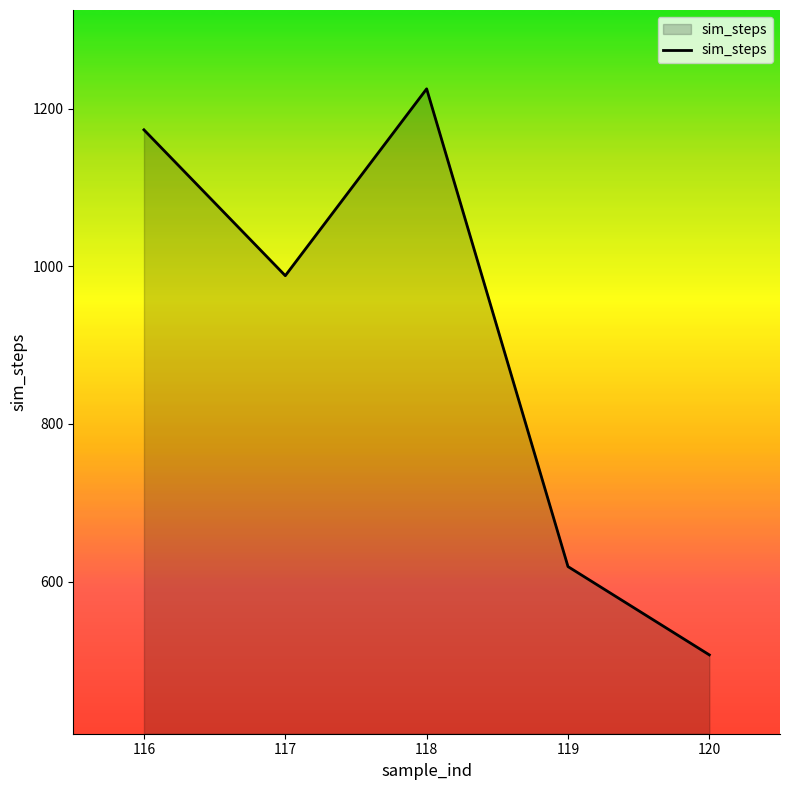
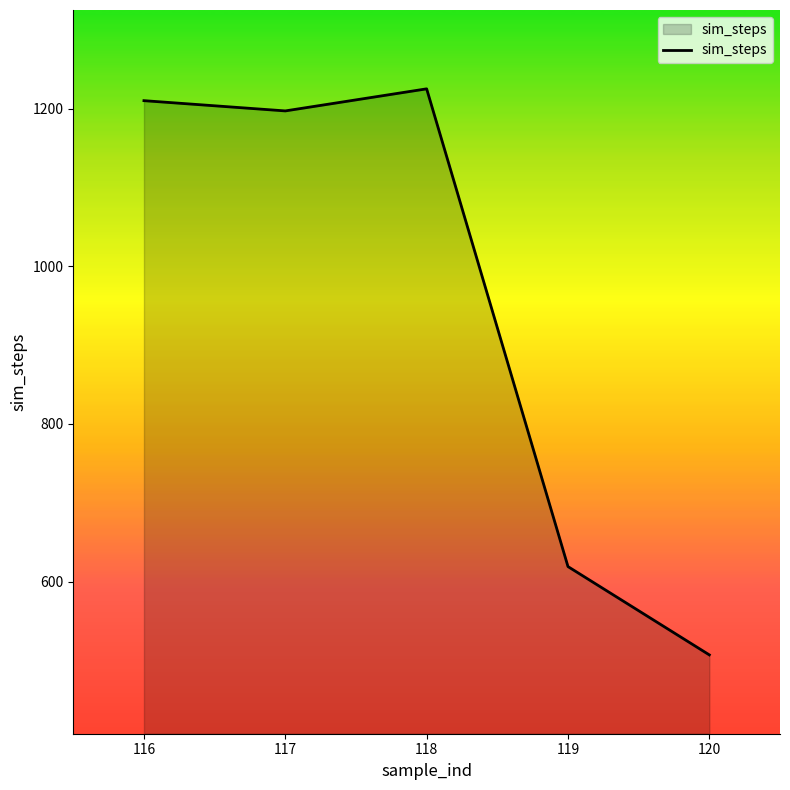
  {
-   "116": 1170,
-   "117": 990,
+   "116": 1210,
+   "117": 1200,
    "118": 1230,
    "119": 620,
    "120": 510
  }
